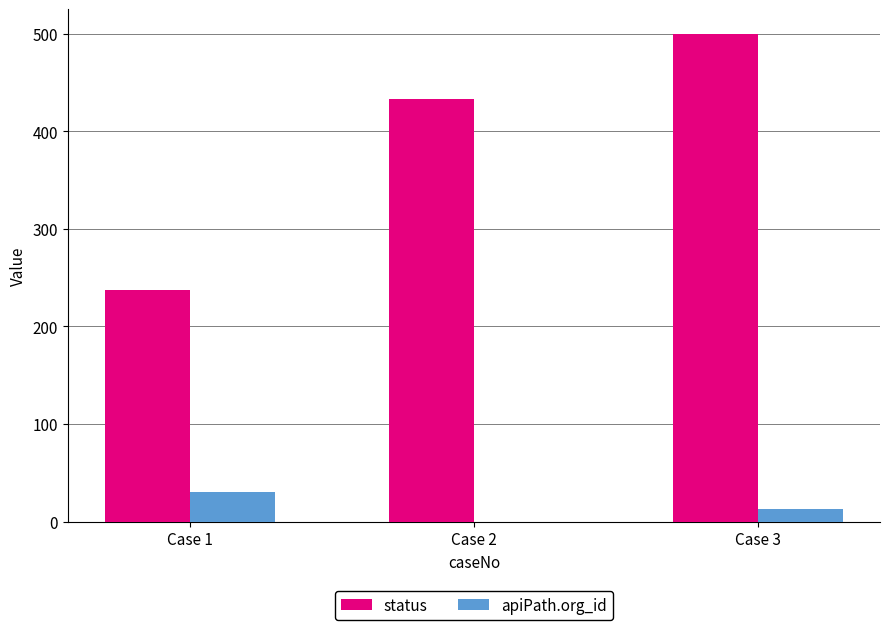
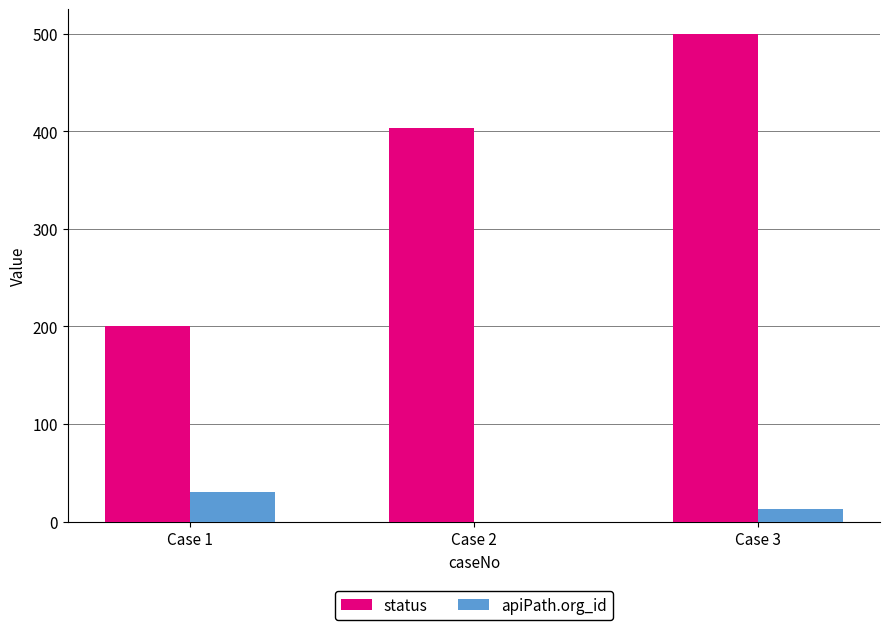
  {
    "status": {
-     "Case 1": 240,
-     "Case 2": 430,
+     "Case 1": 200,
+     "Case 2": 400,
      "Case 3": 500
    },
    "apiPath.org_id": {
      "Case 1": 30,
      "Case 2": 0,
      "Case 3": 10
    }
  }
